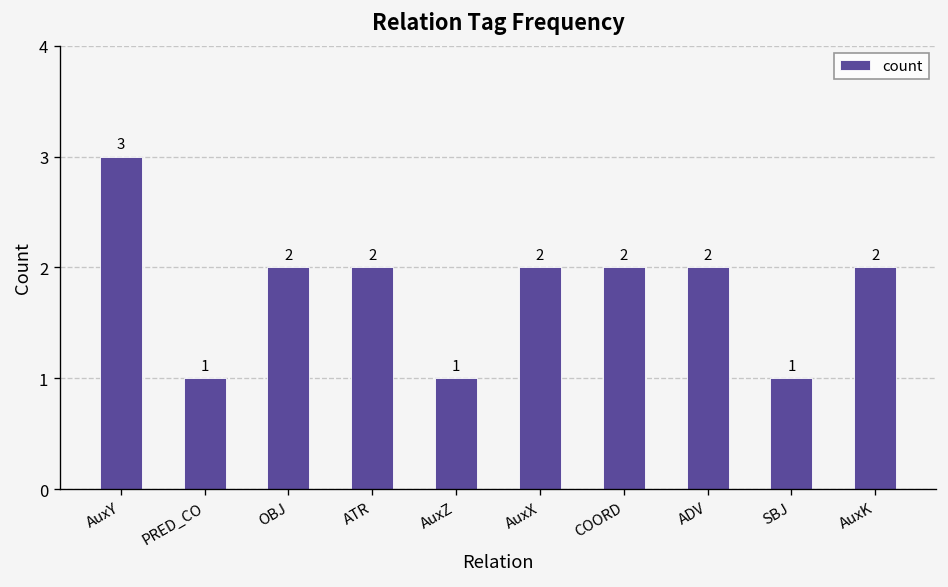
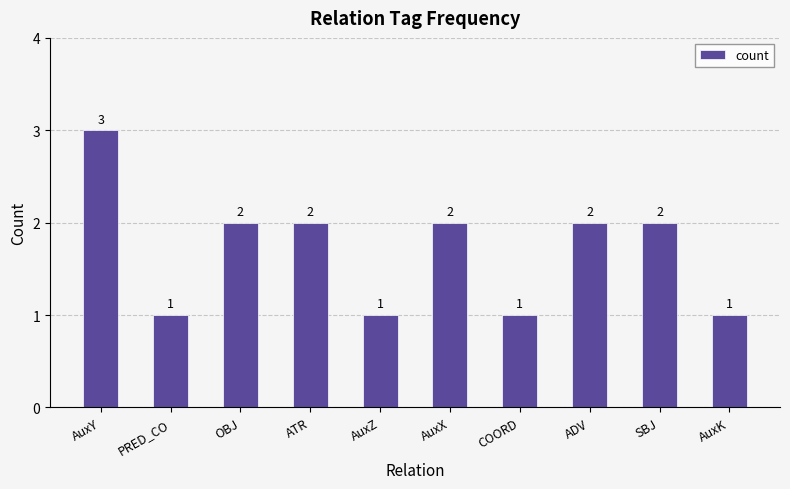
  {
    "AuxY": 3,
    "PRED_CO": 1,
    "OBJ": 2,
    "ATR": 2,
    "AuxZ": 1,
    "AuxX": 2,
-   "COORD": 2,
+   "COORD": 1,
    "ADV": 2,
-   "SBJ": 1,
-   "AuxK": 2
+   "SBJ": 2,
+   "AuxK": 1
  }
